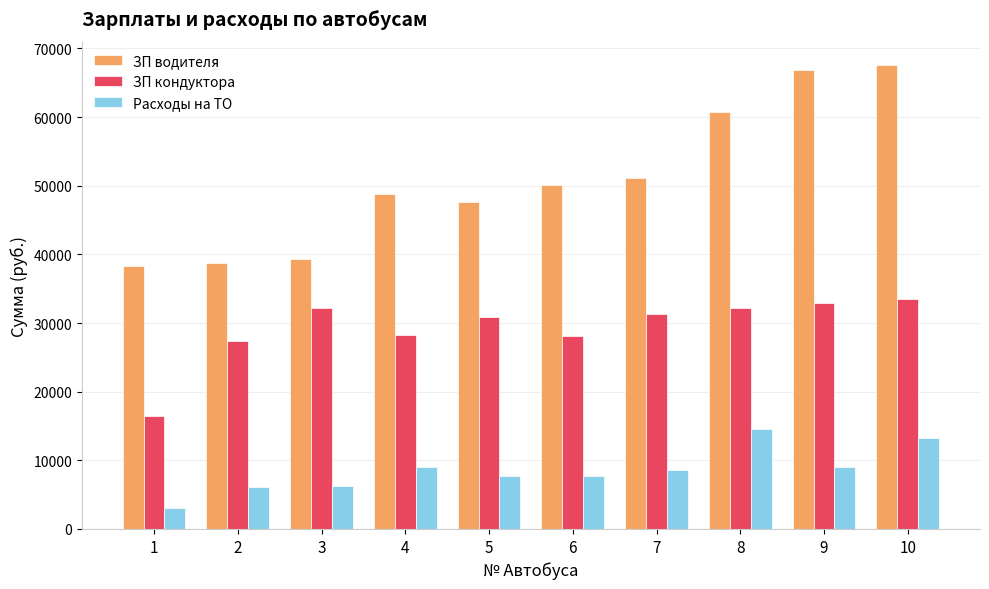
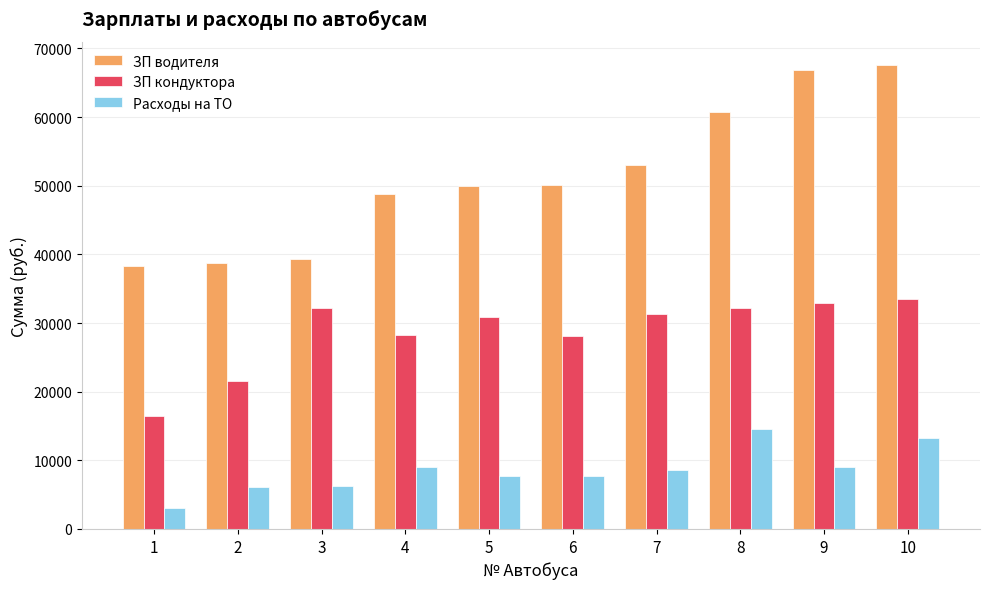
  {
    "ЗП водителя": {
      "1": 38000,
      "2": 39000,
      "3": 39000,
      "4": 49000,
-     "5": 48000,
+     "5": 50000,
      "6": 50000,
-     "7": 51000,
+     "7": 53000,
      "8": 61000,
      "9": 67000,
      "10": 68000
    },
    "ЗП кондуктора": {
      "1": 16000,
-     "2": 27000,
+     "2": 22000,
      "3": 32000,
      "4": 28000,
      "5": 31000,
      "6": 28000,
      "7": 31000,
      "8": 32000,
      "9": 33000,
      "10": 34000
    },
    "Расходы на ТО": {
      "1": 3000,
      "2": 6000,
      "3": 6000,
      "4": 9000,
      "5": 8000,
      "6": 8000,
      "7": 9000,
      "8": 14000,
      "9": 9000,
      "10": 13000
    }
  }
